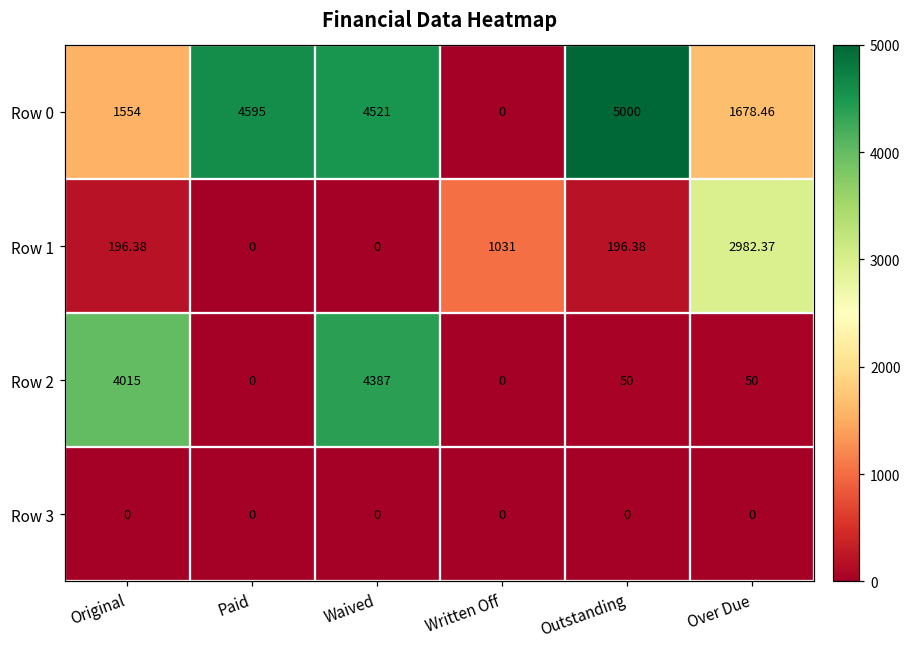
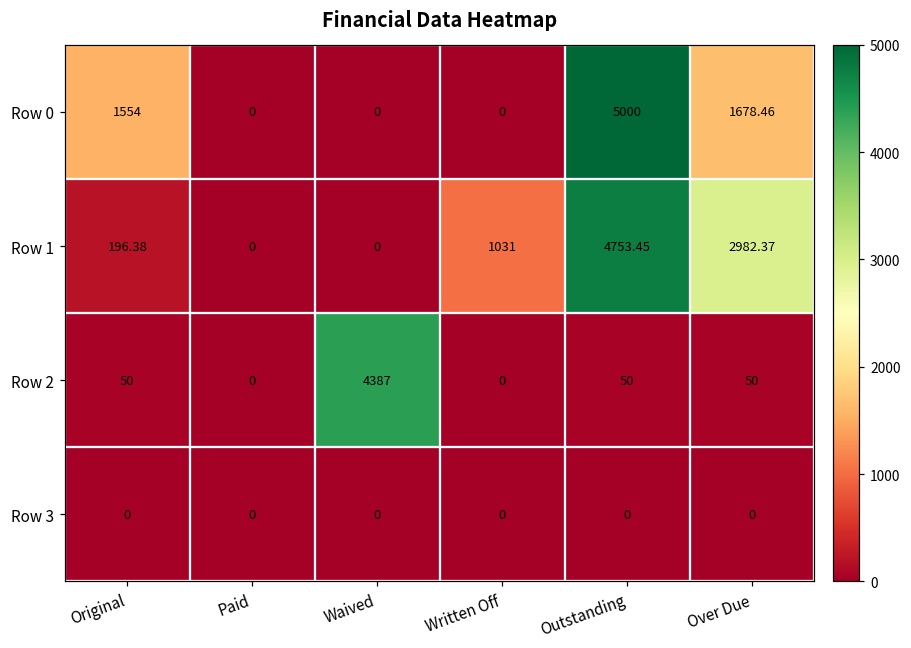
  {
    "Row 0": {
      "Original": 1554,
-     "Paid": 4595,
-     "Waived": 4521,
+     "Paid": 0,
+     "Waived": 0,
      "Written Off": 0,
      "Outstanding": 5000,
      "Over Due": 1678.46
    },
    "Row 1": {
      "Original": 196.38,
      "Paid": 0,
      "Waived": 0,
      "Written Off": 1031,
-     "Outstanding": 196.38,
+     "Outstanding": 4753.45,
      "Over Due": 2982.37
    },
    "Row 2": {
-     "Original": 4015,
+     "Original": 50,
      "Paid": 0,
      "Waived": 4387,
      "Written Off": 0,
      "Outstanding": 50,
      "Over Due": 50
    },
    "Row 3": {
      "Original": 0,
      "Paid": 0,
      "Waived": 0,
      "Written Off": 0,
      "Outstanding": 0,
      "Over Due": 0
    }
  }
